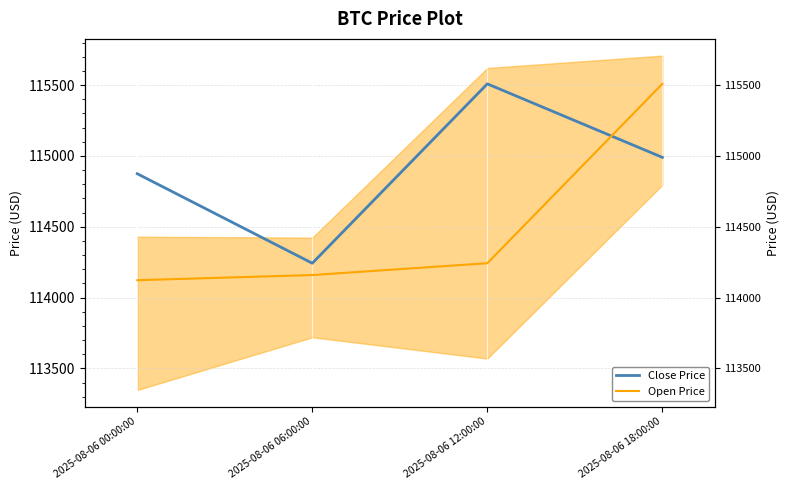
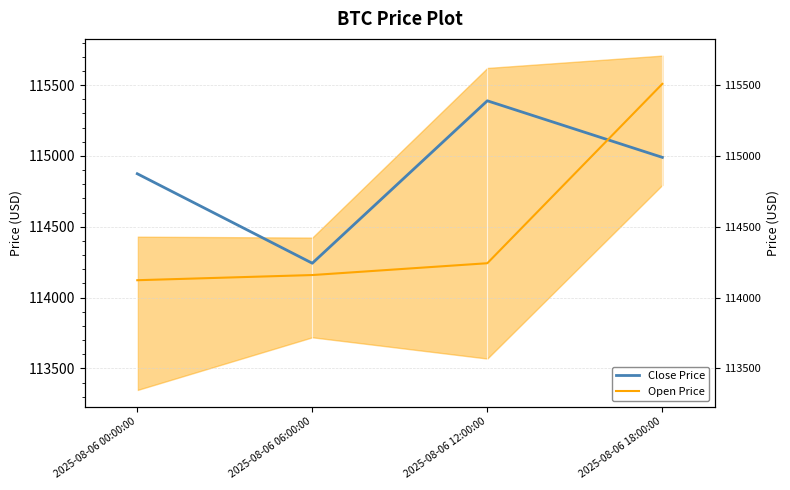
  {
    "Close Price": {
      "2025-08-06 00:00:00": 114870,
      "2025-08-06 06:00:00": 114240,
-     "2025-08-06 12:00:00": 115510,
+     "2025-08-06 12:00:00": 115390,
      "2025-08-06 18:00:00": 114990
    }
  }
